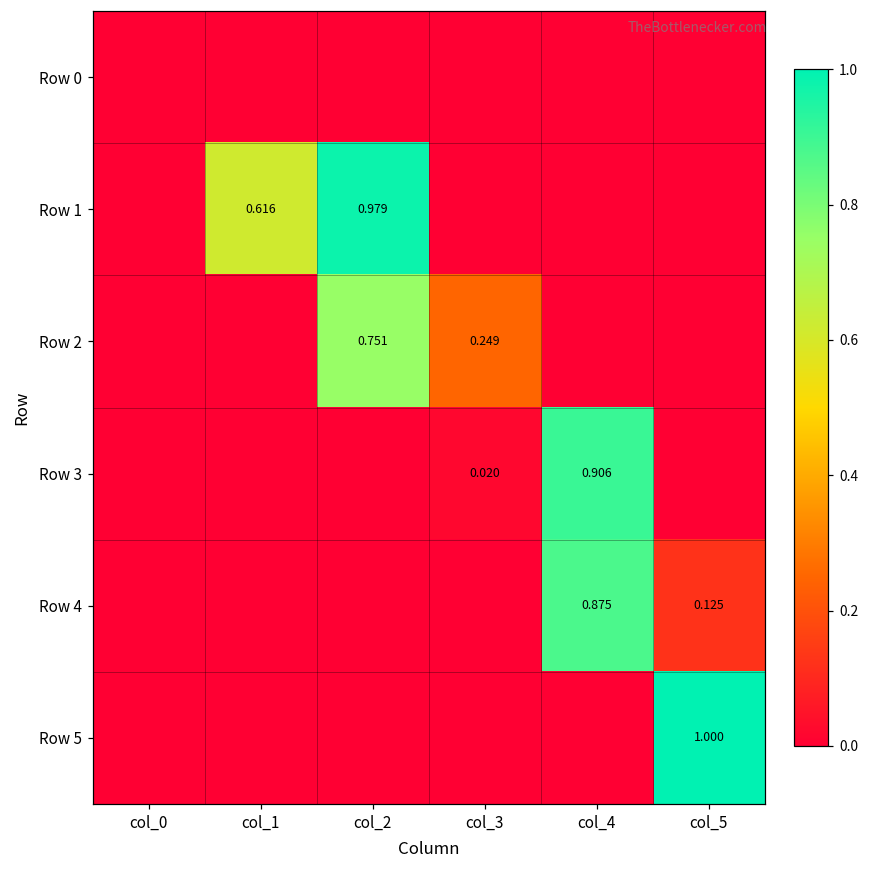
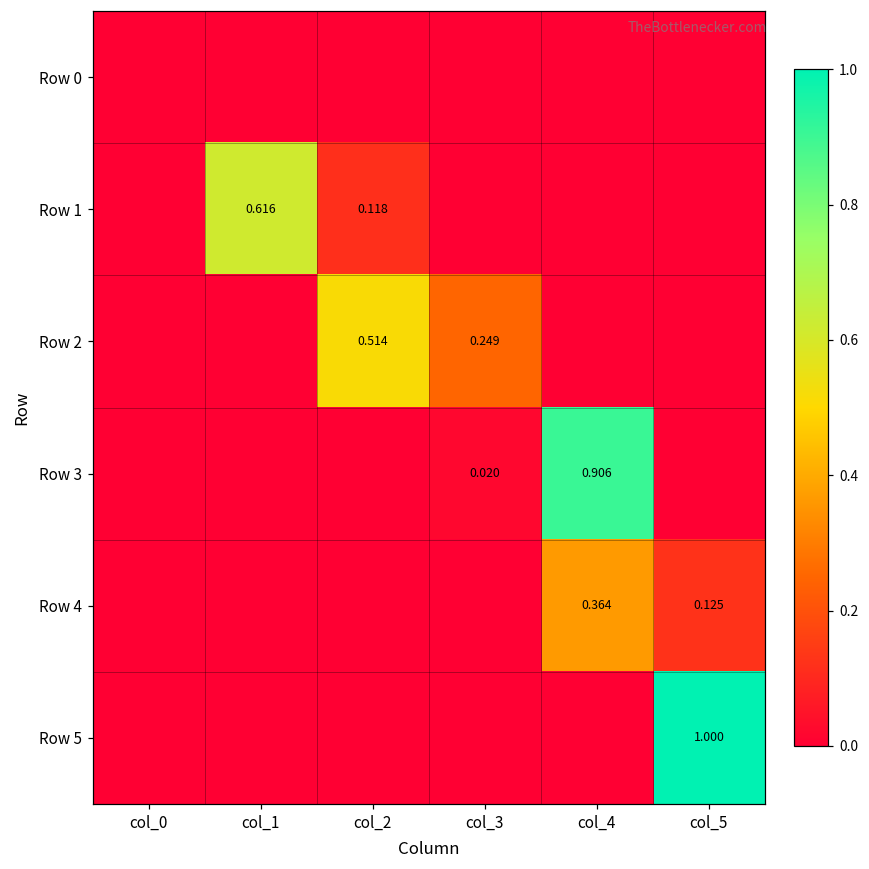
  {
    "Row 1": {
      "col_1": 0.616,
-     "col_2": 0.979
+     "col_2": 0.118
    },
    "Row 2": {
-     "col_2": 0.751,
+     "col_2": 0.514,
      "col_3": 0.249
    },
    "Row 3": {
      "col_3": 0.020,
      "col_4": 0.906
    },
    "Row 4": {
-     "col_4": 0.875,
+     "col_4": 0.364,
      "col_5": 0.125
    },
    "Row 5": {
      "col_5": 1.000
    }
  }
